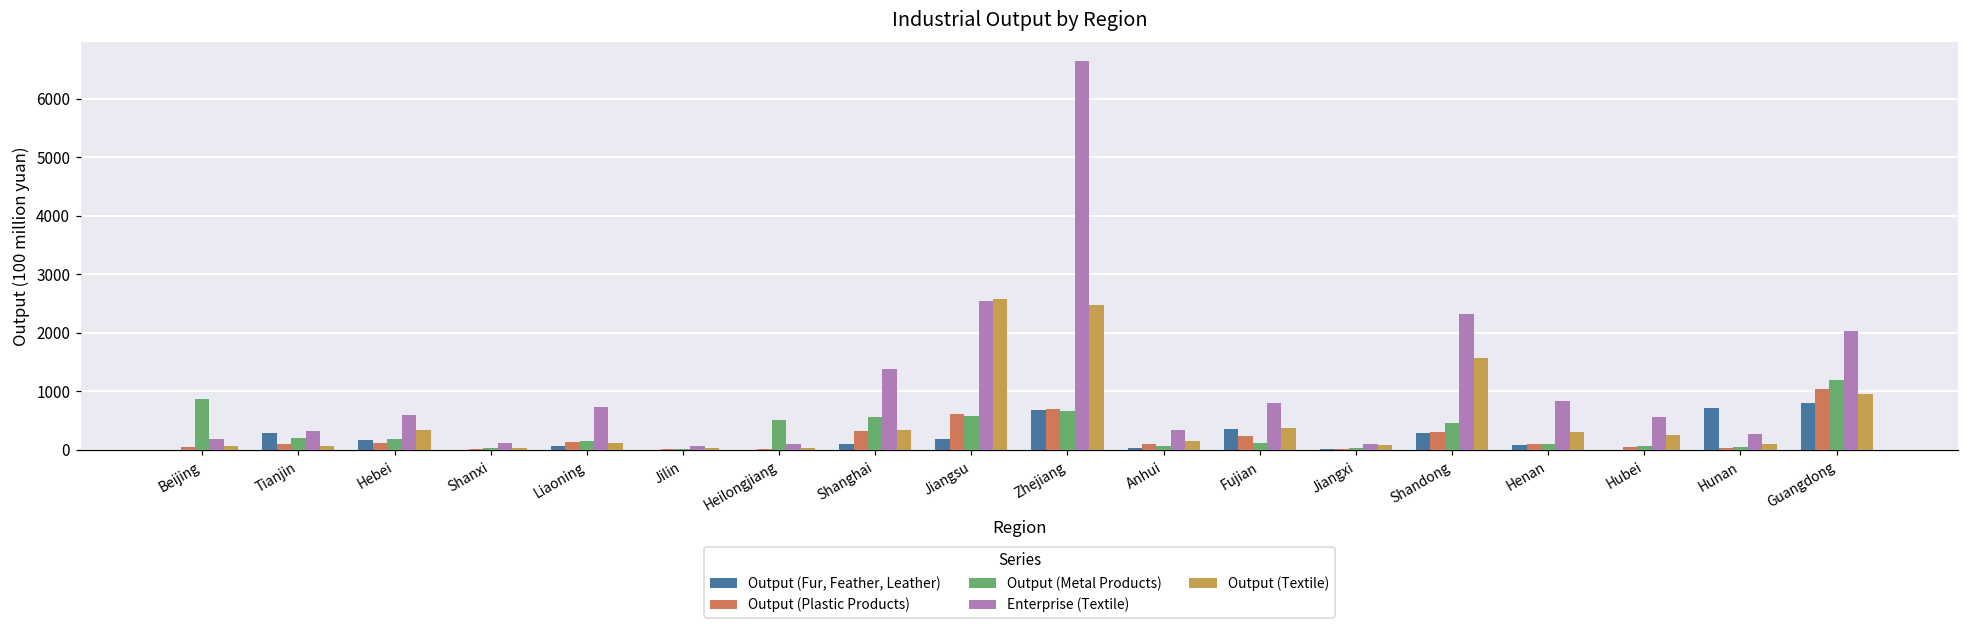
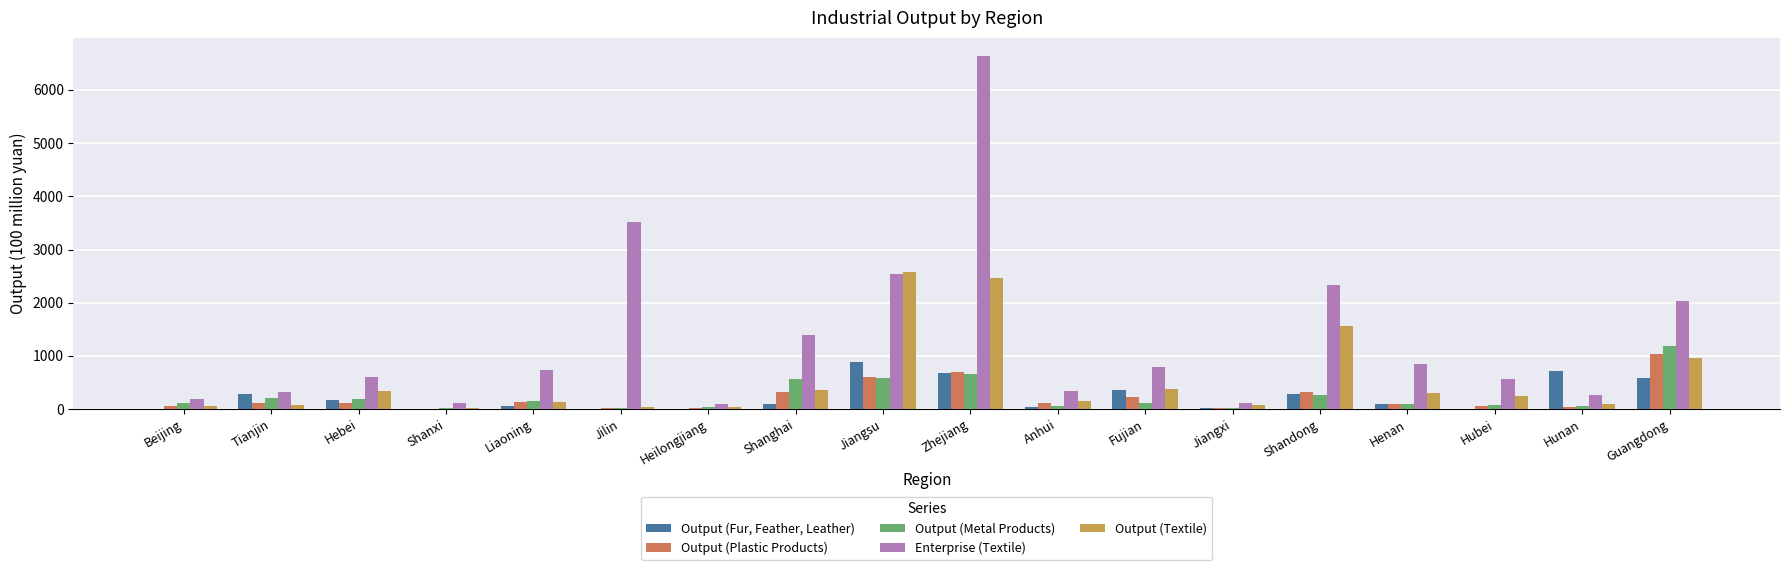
  {
    "Output (Fur, Feather, Leather)": {
      "Tianjin": 300,
      "Hebei": 200,
      "Liaoning": 100,
      "Shanghai": 100,
-     "Jiangsu": 200,
+     "Jiangsu": 900,
      "Zhejiang": 700,
      "Fujian": 400,
      "Shandong": 300,
      "Henan": 100,
      "Hunan": 700,
-     "Guangdong": 800
+     "Guangdong": 600
    },
    "Output (Metal Products)": {
-     "Beijing": 900,
+     "Beijing": 100,
      "Tianjin": 200,
      "Hebei": 200,
      "Liaoning": 200,
-     "Heilongjiang": 500,
+     "Heilongjiang": 0,
      "Shanghai": 600,
      "Jiangsu": 600,
      "Zhejiang": 700,
      "Anhui": 100,
      "Fujian": 100,
-     "Shandong": 500,
+     "Shandong": 300,
      "Henan": 100,
      "Hubei": 100,
      "Hunan": 0,
      "Guangdong": 1200
    },
    "Enterprise (Textile)": {
      "Beijing": 200,
      "Tianjin": 300,
      "Hebei": 600,
      "Shanxi": 100,
      "Liaoning": 700,
-     "Jilin": 100,
+     "Jilin": 3500,
      "Heilongjiang": 100,
      "Shanghai": 1400,
      "Jiangsu": 2500,
      "Zhejiang": 6600,
      "Anhui": 300,
      "Fujian": 800,
      "Jiangxi": 100,
      "Shandong": 2300,
      "Henan": 800,
      "Hubei": 600,
      "Hunan": 300,
      "Guangdong": 2000
    }
  }
